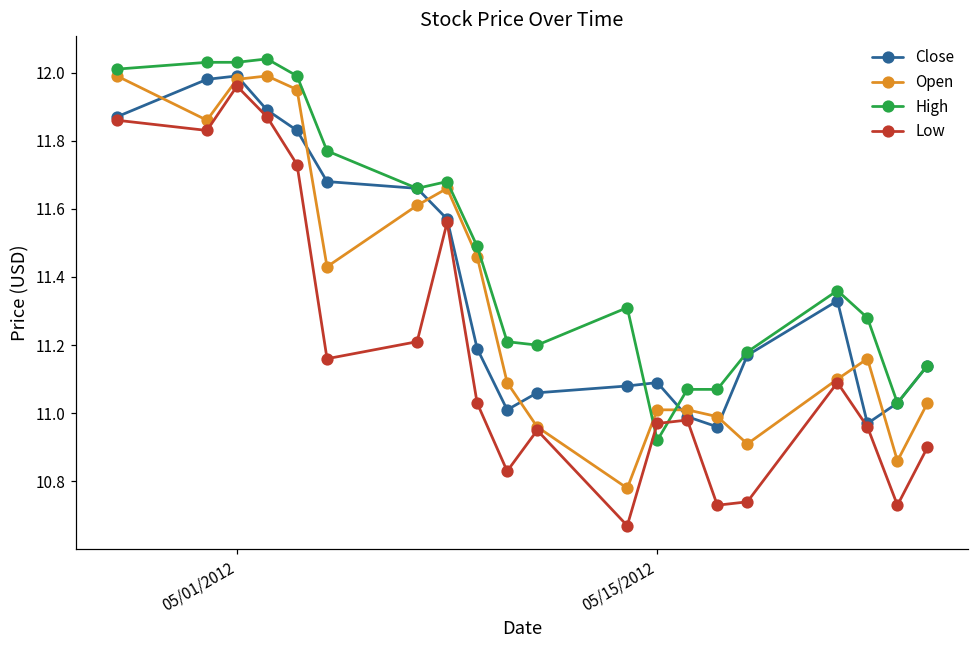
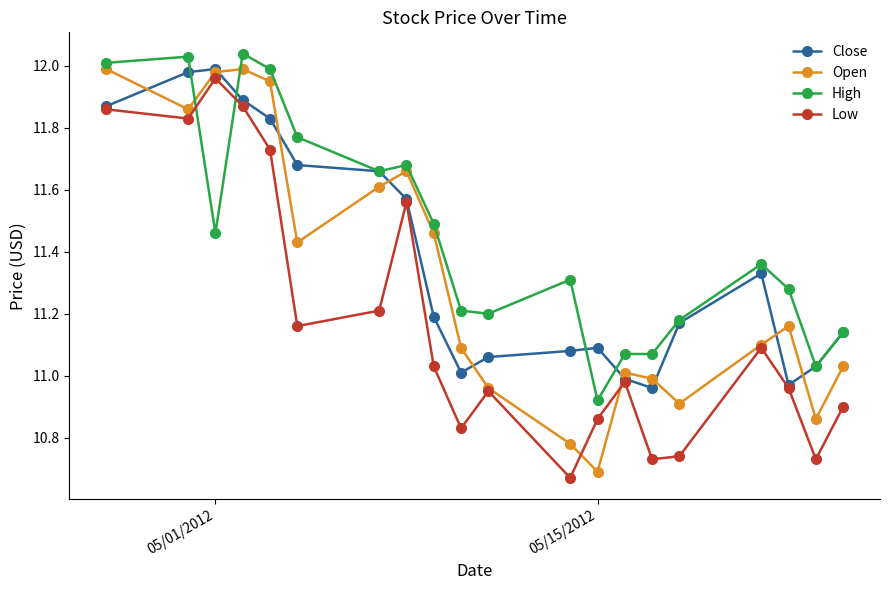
  {
    "Close": {
      "05/01/2012": 11.99,
      "05/15/2012": 11.09
    },
    "Open": {
      "05/01/2012": 11.98,
-     "05/15/2012": 11.01
+     "05/15/2012": 10.69
    },
    "High": {
-     "05/01/2012": 12.03,
+     "05/01/2012": 11.46,
      "05/15/2012": 10.92
    },
    "Low": {
      "05/01/2012": 11.96,
-     "05/15/2012": 10.97
+     "05/15/2012": 10.86
    }
  }
